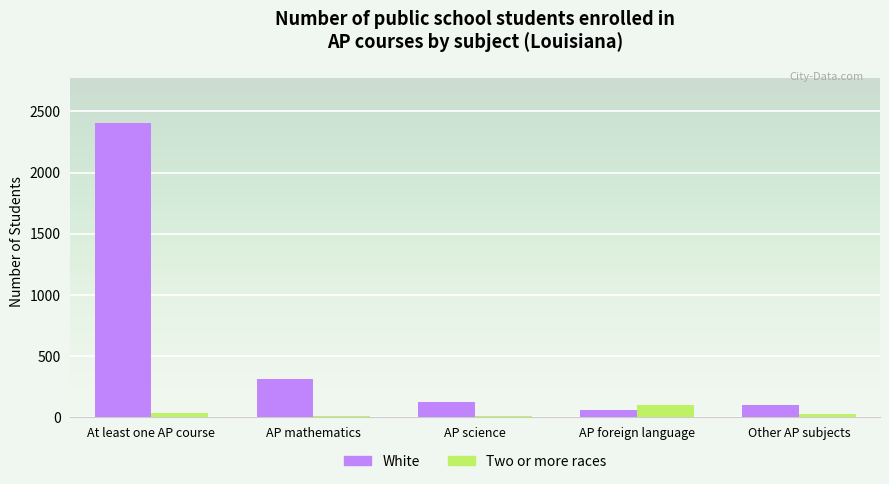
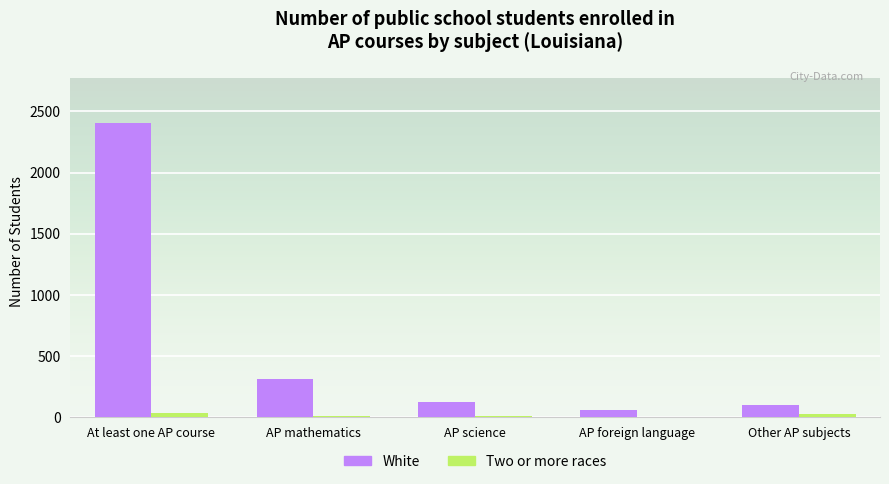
  {
    "White": {
      "At least one AP course": 2400,
      "AP mathematics": 310,
      "AP science": 120,
      "AP foreign language": 60,
      "Other AP subjects": 100
    },
    "Two or more races": {
      "At least one AP course": 30,
-     "AP foreign language": 110,
+     "AP foreign language": 0,
      "Other AP subjects": 30
    }
  }
